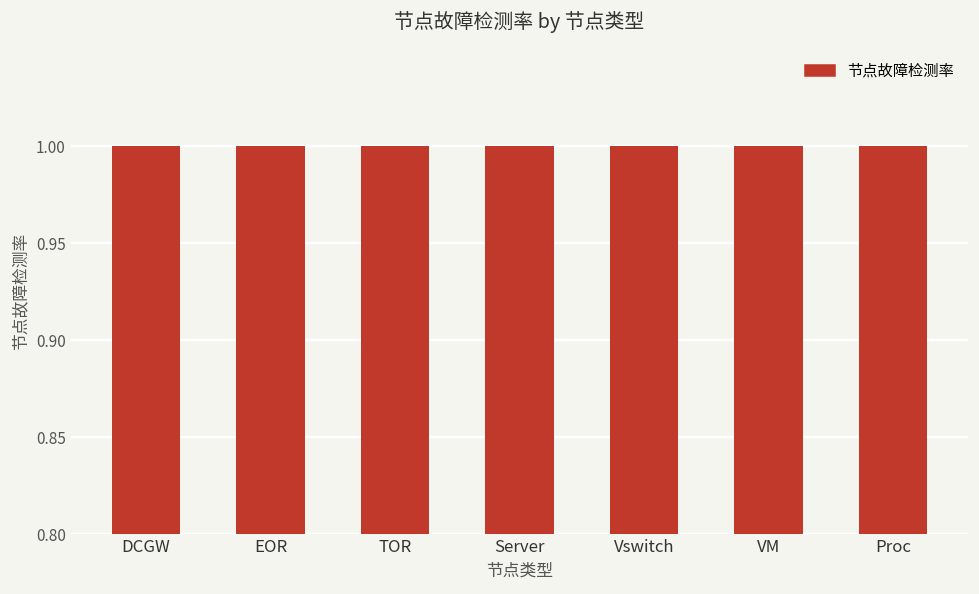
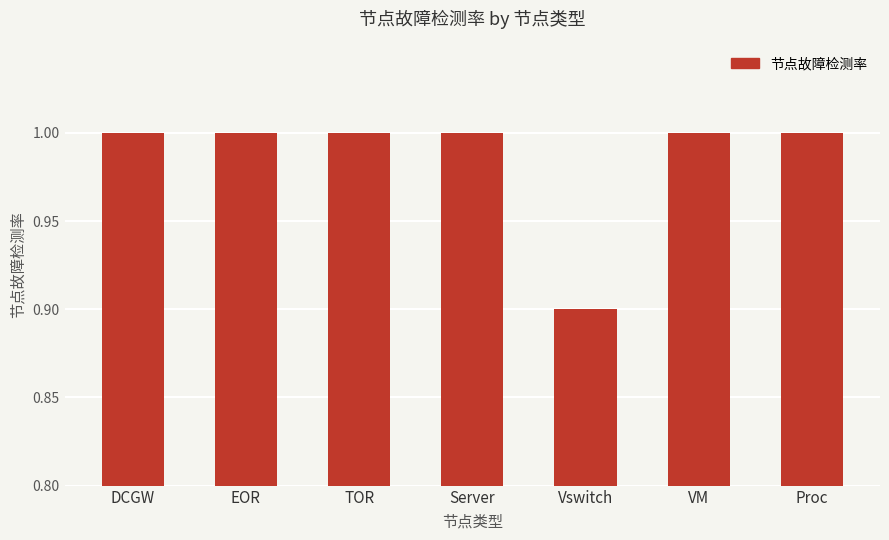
  {
    "DCGW": 1.0,
    "EOR": 1.0,
    "TOR": 1.0,
    "Server": 1.0,
-   "Vswitch": 1.0,
+   "Vswitch": 0.9,
    "VM": 1.0,
    "Proc": 1.0
  }
